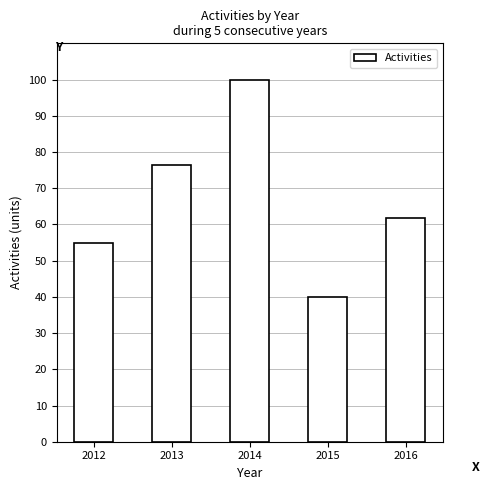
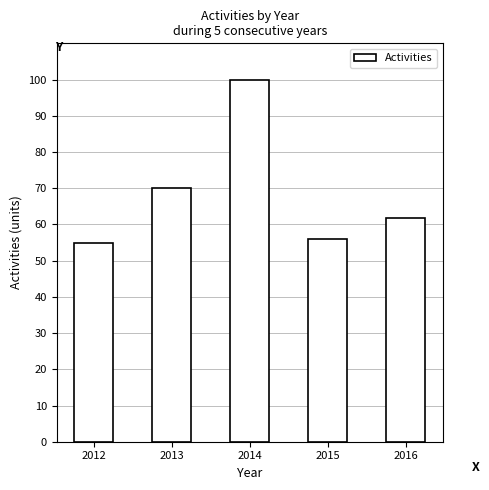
  {
    "2012": 55,
-   "2013": 77,
+   "2013": 70,
    "2014": 100,
-   "2015": 40,
+   "2015": 56,
    "2016": 62
  }
